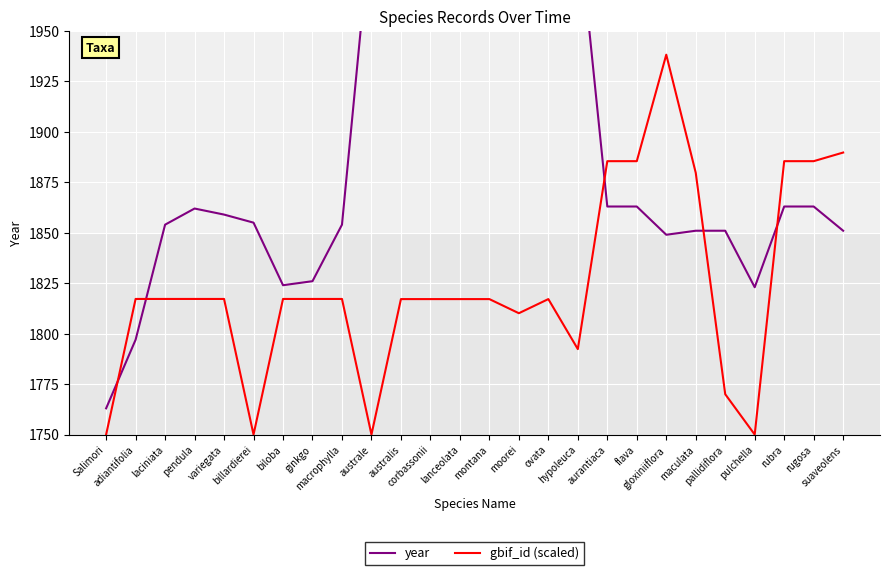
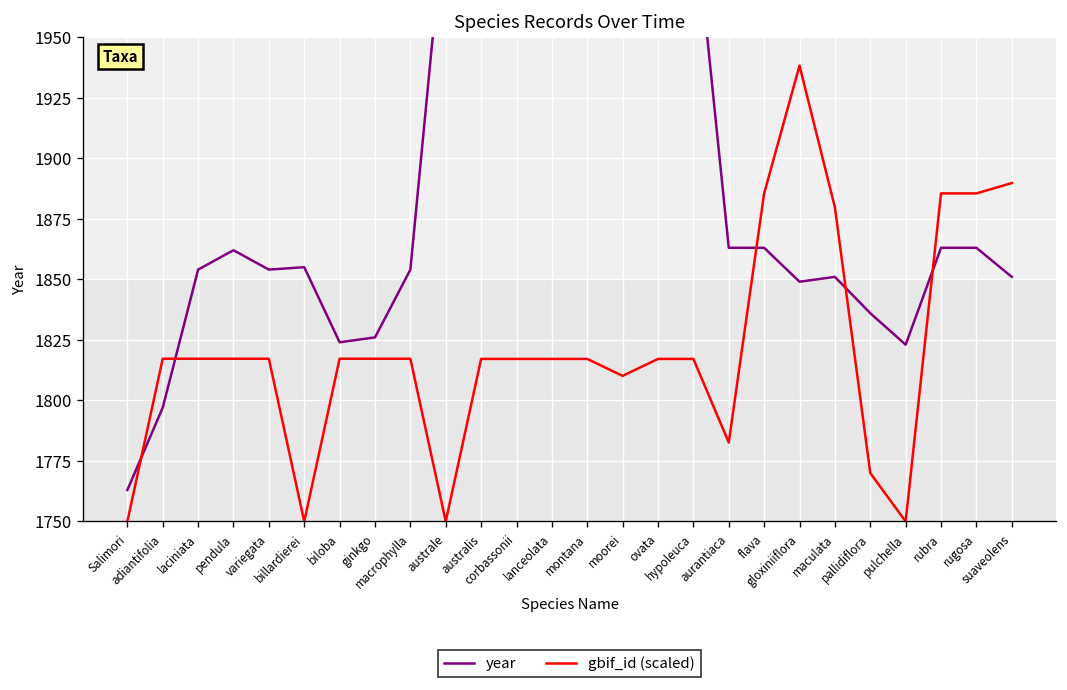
  {
    "year": {
      "Salimori": 1763,
      "adiantifolia": 1797,
      "laciniata": 1854,
      "pendula": 1862,
-     "variegata": 1859,
+     "variegata": 1854,
      "billardierei": 1855,
      "biloba": 1824,
      "ginkgo": 1826,
      "macrophylla": 1854,
      "aurantiaca": 1863,
      "flava": 1863,
      "gloxiniiflora": 1849,
      "maculata": 1851,
-     "pallidiflora": 1851,
+     "pallidiflora": 1836,
      "pulchella": 1823,
      "rubra": 1863,
      "rugosa": 1863,
      "suaveolens": 1851
    },
    "gbif_id (scaled)": {
      "Salimori": 1750,
      "adiantifolia": 1817,
      "laciniata": 1817,
      "pendula": 1817,
      "variegata": 1817,
      "billardierei": 1750,
      "biloba": 1817,
      "ginkgo": 1817,
      "macrophylla": 1817,
      "australe": 1750,
      "australis": 1817,
      "corbassonii": 1817,
      "lanceolata": 1817,
      "montana": 1817,
      "moorei": 1810,
      "ovata": 1817,
-     "hypoleuca": 1792,
-     "aurantiaca": 1885,
+     "hypoleuca": 1817,
+     "aurantiaca": 1783,
      "flava": 1885,
      "gloxiniiflora": 1938,
      "maculata": 1880,
      "pallidiflora": 1770,
      "pulchella": 1750,
      "rubra": 1885,
      "rugosa": 1885,
      "suaveolens": 1890
    }
  }
